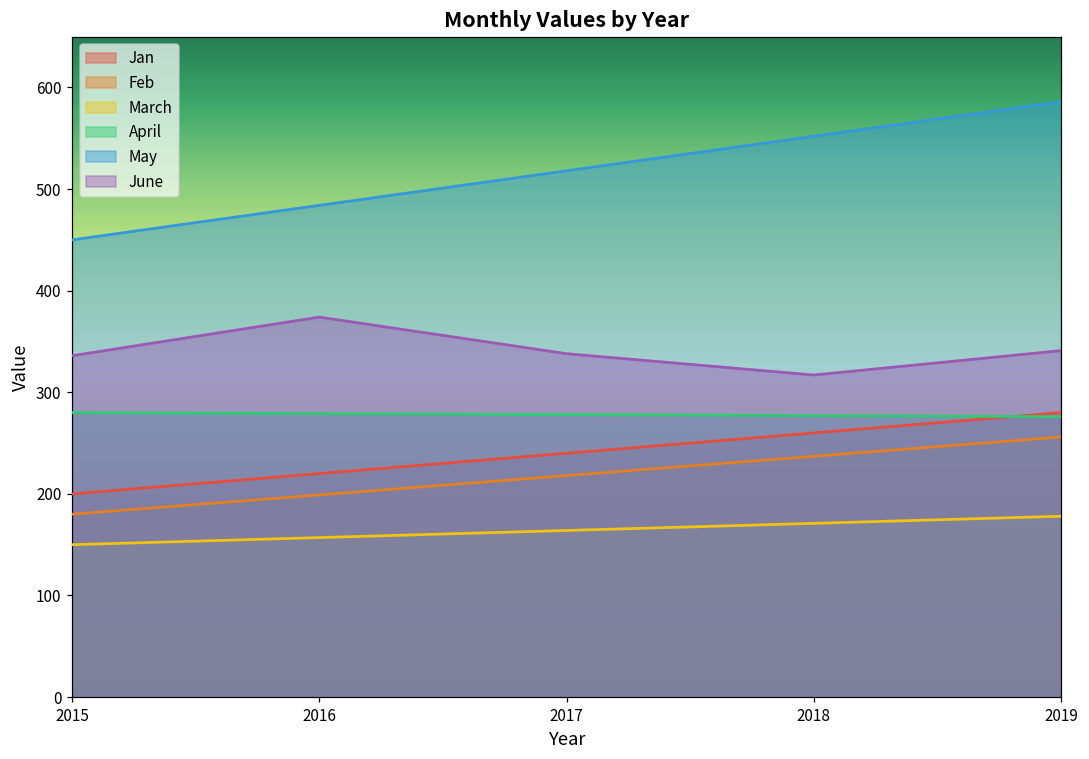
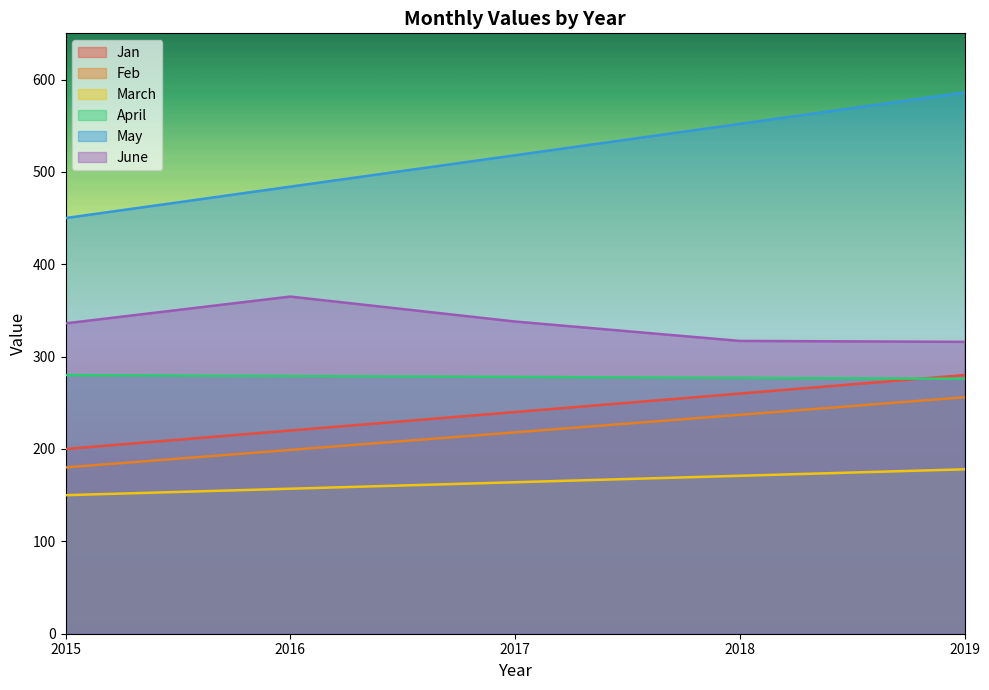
  {
    "April": {
      "2015": 280,
      "2016": 280,
      "2017": 280,
      "2018": 280,
      "2019": 280
    },
    "May": {
      "2015": 450,
      "2016": 480,
      "2017": 520,
      "2018": 550,
      "2019": 590
    },
    "June": {
      "2015": 340,
-     "2016": 374,
+     "2016": 365,
      "2017": 340,
      "2018": 320,
-     "2019": 340
+     "2019": 320
    }
  }
